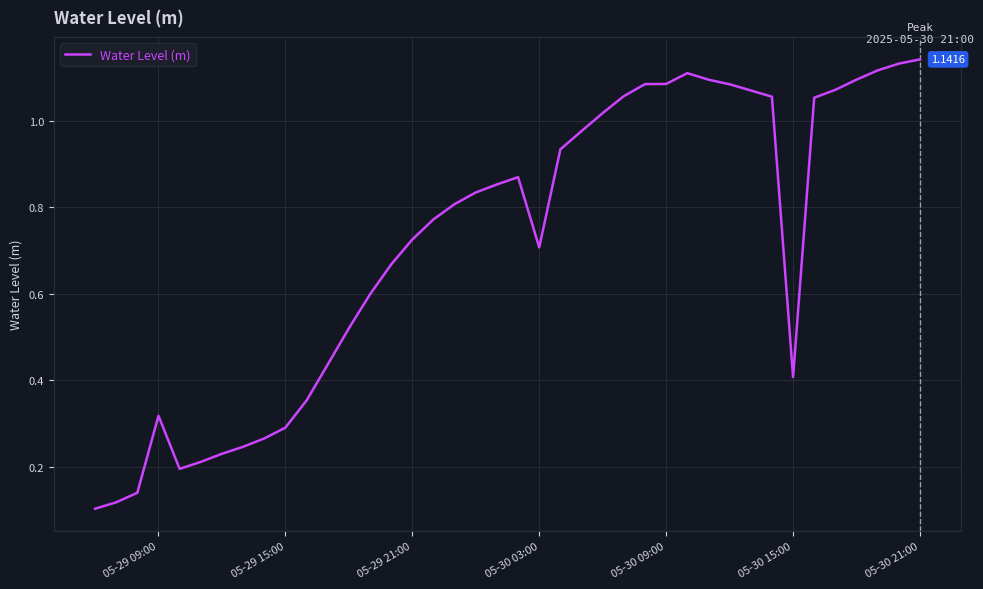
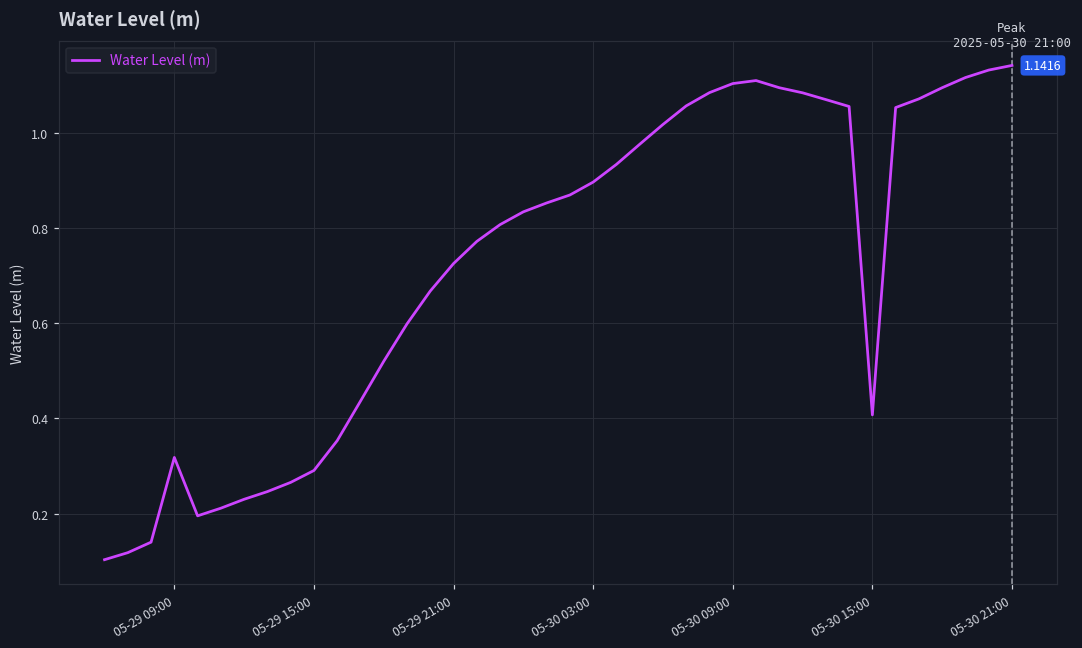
  {
    "05-29 09:00": 0.32,
    "05-29 15:00": 0.29,
    "05-29 21:00": 0.73,
-   "05-30 03:00": 0.71,
-   "05-30 09:00": 1.08,
+   "05-30 03:00": 0.90,
+   "05-30 09:00": 1.10,
    "05-30 15:00": 0.41
  }
